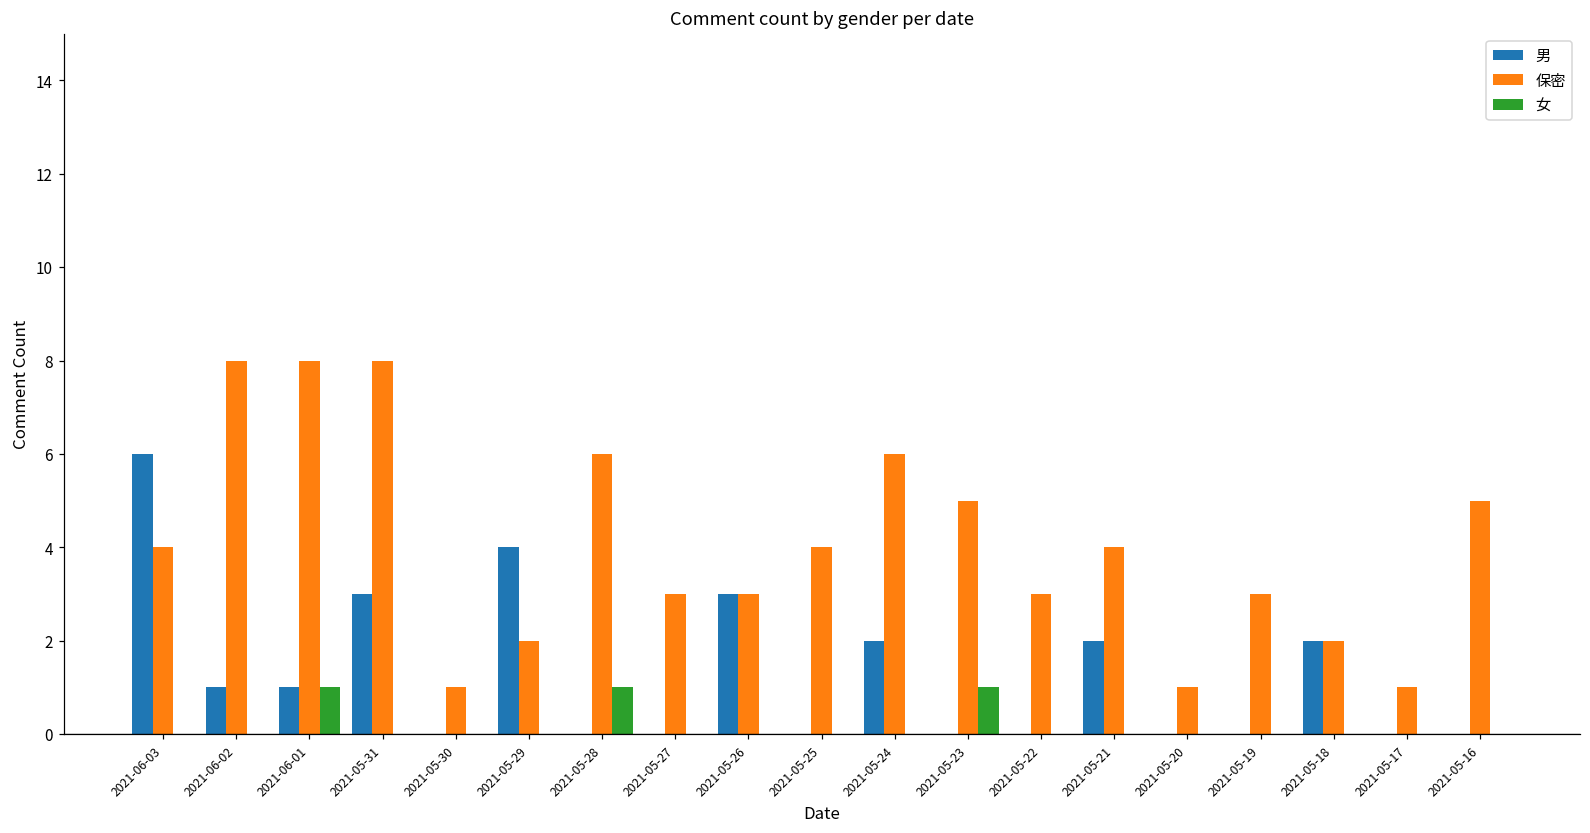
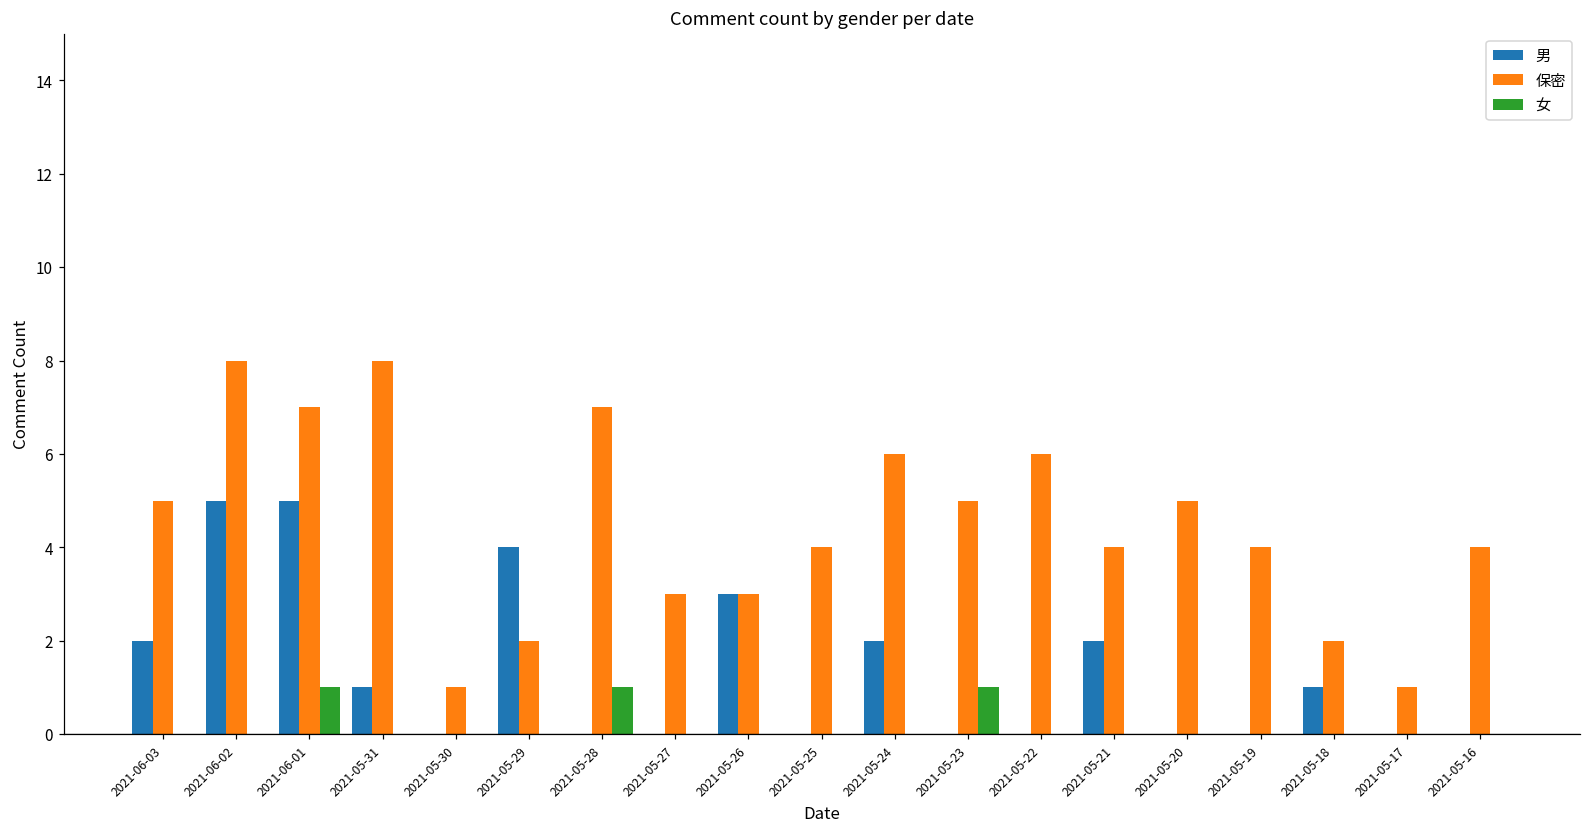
  {
    "男": {
-     "2021-06-03": 6,
-     "2021-06-02": 1,
-     "2021-06-01": 1,
-     "2021-05-31": 3,
+     "2021-06-03": 2,
+     "2021-06-02": 5,
+     "2021-06-01": 5,
+     "2021-05-31": 1,
      "2021-05-30": 0,
      "2021-05-29": 4,
      "2021-05-28": 0,
      "2021-05-27": 0,
      "2021-05-26": 3,
      "2021-05-25": 0,
      "2021-05-24": 2,
      "2021-05-23": 0,
      "2021-05-22": 0,
      "2021-05-21": 2,
      "2021-05-20": 0,
      "2021-05-19": 0,
-     "2021-05-18": 2,
+     "2021-05-18": 1,
      "2021-05-17": 0,
      "2021-05-16": 0
    },
    "保密": {
-     "2021-06-03": 4,
+     "2021-06-03": 5,
      "2021-06-02": 8,
-     "2021-06-01": 8,
+     "2021-06-01": 7,
      "2021-05-31": 8,
      "2021-05-30": 1,
      "2021-05-29": 2,
-     "2021-05-28": 6,
+     "2021-05-28": 7,
      "2021-05-27": 3,
      "2021-05-26": 3,
      "2021-05-25": 4,
      "2021-05-24": 6,
      "2021-05-23": 5,
-     "2021-05-22": 3,
+     "2021-05-22": 6,
      "2021-05-21": 4,
-     "2021-05-20": 1,
-     "2021-05-19": 3,
+     "2021-05-20": 5,
+     "2021-05-19": 4,
      "2021-05-18": 2,
      "2021-05-17": 1,
-     "2021-05-16": 5
+     "2021-05-16": 4
    },
    "女": {
      "2021-06-03": 0,
      "2021-06-02": 0,
      "2021-06-01": 1,
      "2021-05-31": 0,
      "2021-05-30": 0,
      "2021-05-29": 0,
      "2021-05-28": 1,
      "2021-05-27": 0,
      "2021-05-26": 0,
      "2021-05-25": 0,
      "2021-05-24": 0,
      "2021-05-23": 1,
      "2021-05-22": 0,
      "2021-05-21": 0,
      "2021-05-20": 0,
      "2021-05-19": 0,
      "2021-05-18": 0,
      "2021-05-17": 0,
      "2021-05-16": 0
    }
  }
